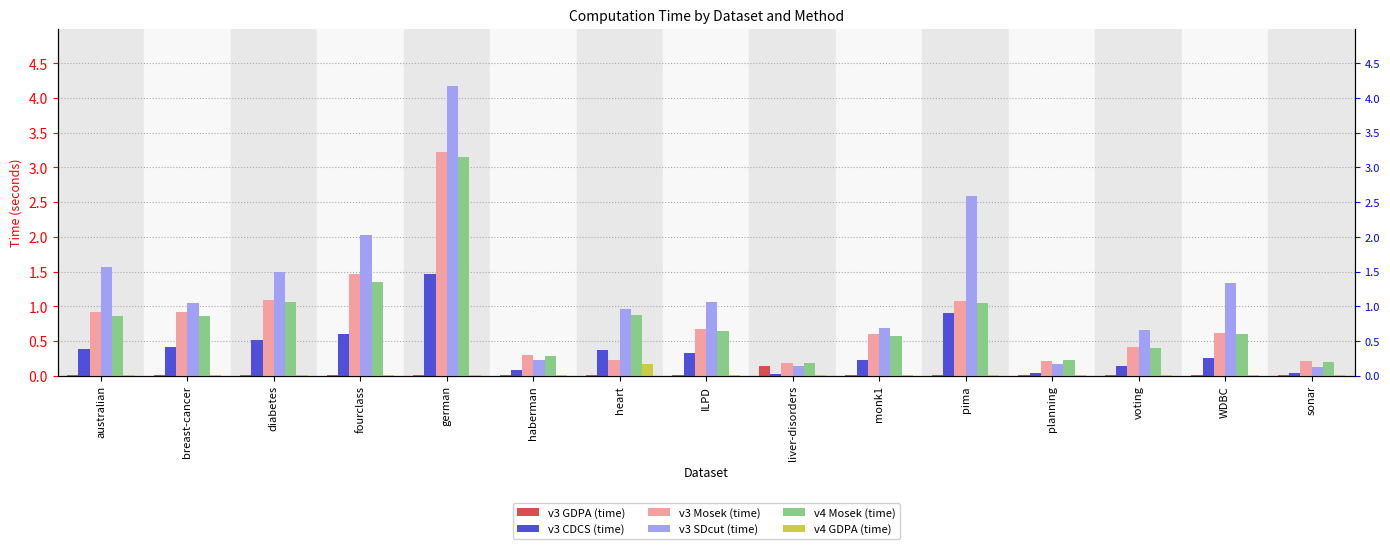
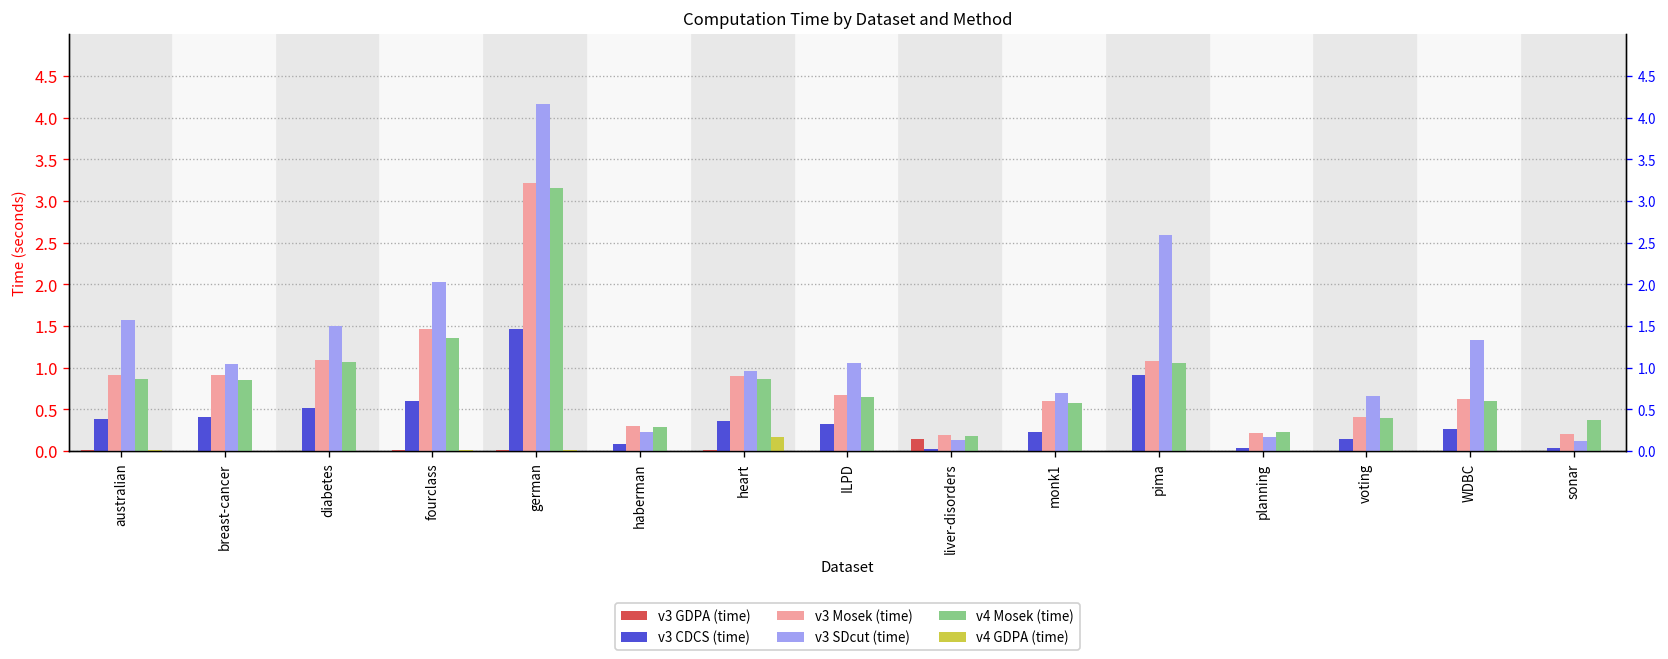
  {
    "v3 GDPA (time)": {
      "liver-disorders": 0.1
    },
    "v3 CDCS (time)": {
      "australian": 0.4,
      "breast-cancer": 0.4,
      "diabetes": 0.5,
      "fourclass": 0.6,
      "german": 1.5,
      "haberman": 0.1,
      "heart": 0.4,
      "ILPD": 0.3,
      "monk1": 0.2,
      "pima": 0.9,
      "voting": 0.1,
      "WDBC": 0.3,
      "sonar": 0.0
    },
    "v3 Mosek (time)": {
      "australian": 0.9,
      "breast-cancer": 0.9,
      "diabetes": 1.1,
      "fourclass": 1.5,
      "german": 3.2,
      "haberman": 0.3,
-     "heart": 0.2,
+     "heart": 0.9,
      "ILPD": 0.7,
      "liver-disorders": 0.2,
      "monk1": 0.6,
      "pima": 1.1,
      "planning": 0.2,
      "voting": 0.4,
      "WDBC": 0.6,
      "sonar": 0.2
    },
    "v3 SDcut (time)": {
      "australian": 1.6,
      "breast-cancer": 1.0,
      "diabetes": 1.5,
      "fourclass": 2.0,
      "german": 4.2,
      "haberman": 0.2,
      "heart": 1.0,
      "ILPD": 1.1,
      "liver-disorders": 0.1,
      "monk1": 0.7,
      "pima": 2.6,
      "planning": 0.2,
      "voting": 0.7,
      "WDBC": 1.3,
      "sonar": 0.1
    },
    "v4 Mosek (time)": {
      "australian": 0.9,
      "breast-cancer": 0.9,
      "diabetes": 1.1,
      "fourclass": 1.4,
      "german": 3.2,
      "haberman": 0.3,
      "heart": 0.9,
      "ILPD": 0.6,
      "liver-disorders": 0.2,
      "monk1": 0.6,
      "pima": 1.1,
      "planning": 0.2,
      "voting": 0.4,
      "WDBC": 0.6,
-     "sonar": 0.2
+     "sonar": 0.4
    },
    "v4 GDPA (time)": {
      "heart": 0.2
    }
  }
